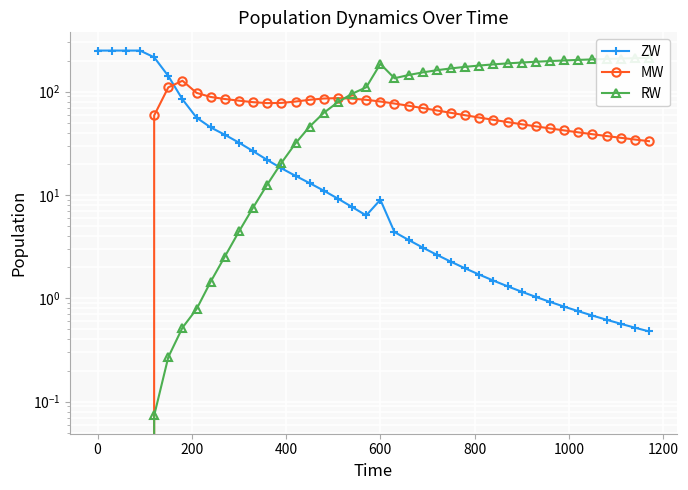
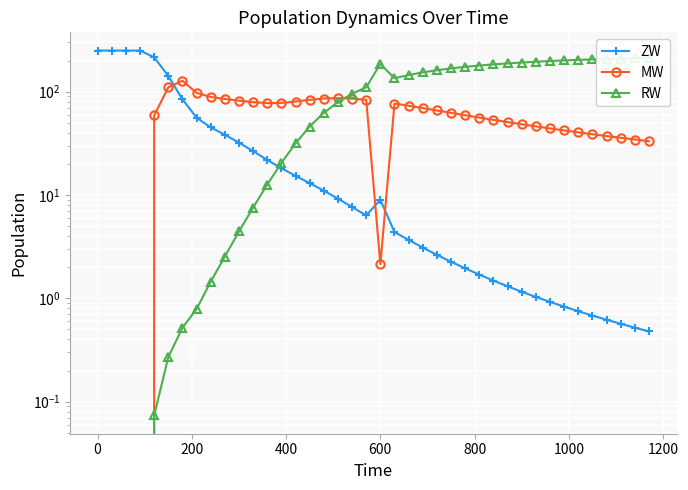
  {
    "ZW": {
      "0": 250,
      "600": 9
    },
    "MW": {
-     "600": 80
+     "600": 2.1
    },
    "RW": {
      "600": 190
    }
  }
